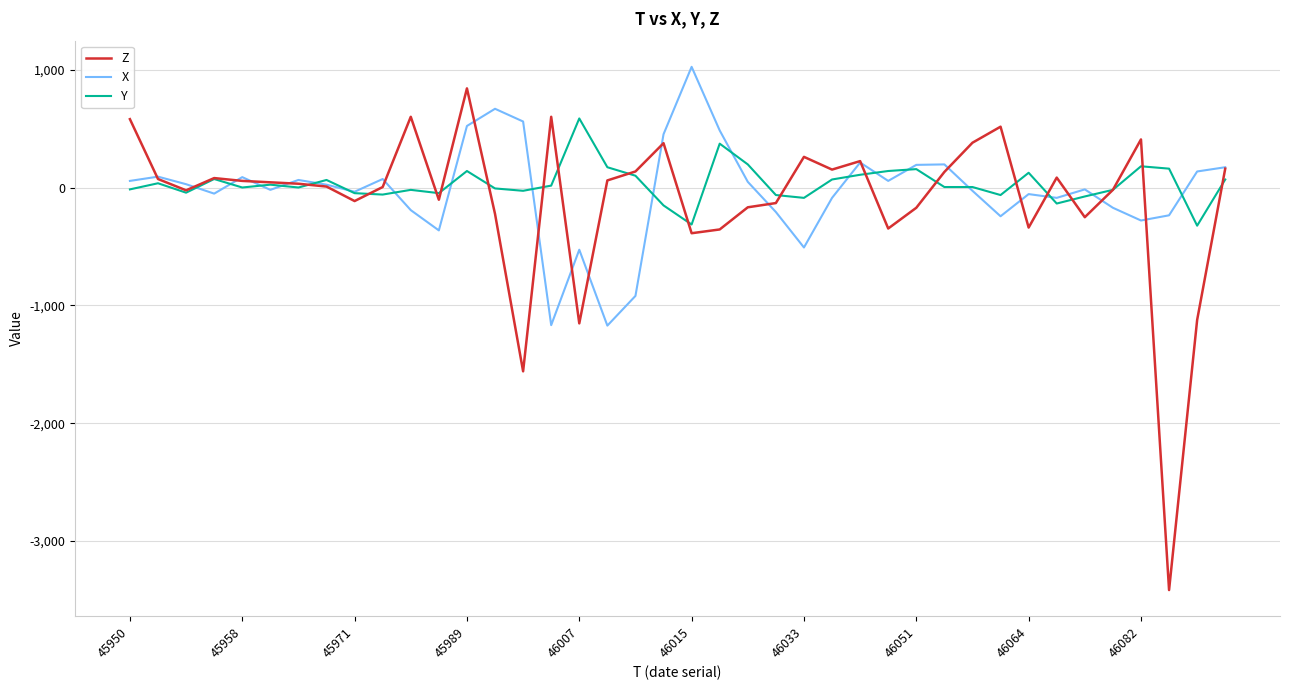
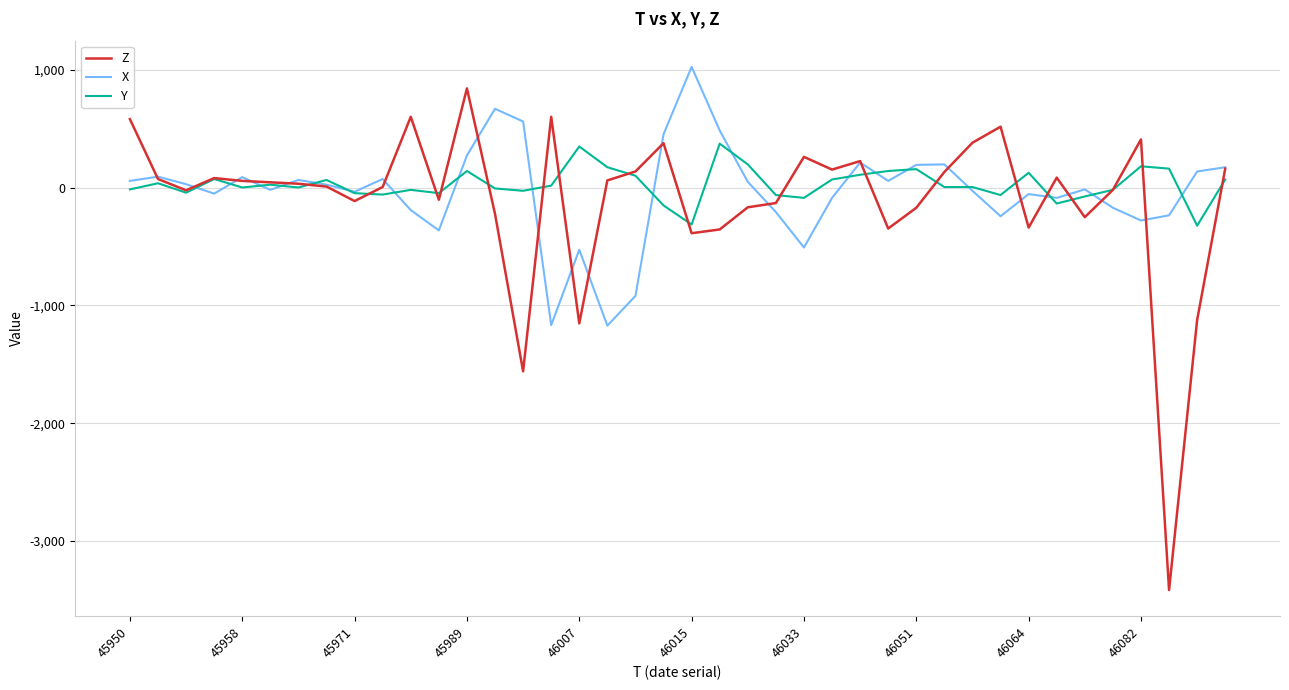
  {
    "Z": {
      "45950": "580",
      "45958": "60",
      "45971": "-120",
      "45989": "840",
      "46007": "-1,150",
      "46015": "-390",
      "46033": "260",
      "46051": "-170",
      "46064": "-340",
      "46082": "410"
    },
    "X": {
      "45950": "60",
      "45958": "90",
-     "45989": "520",
+     "45989": "270",
      "46007": "-530",
      "46015": "1,020",
      "46033": "-510",
      "46051": "190",
      "46064": "-60",
      "46082": "-280"
    },
    "Y": {
      "45950": "-20",
      "45958": "0",
      "45989": "140",
-     "46007": "590",
+     "46007": "350",
      "46015": "-310",
      "46033": "-90",
      "46051": "160",
      "46064": "130",
      "46082": "180"
    }
  }
